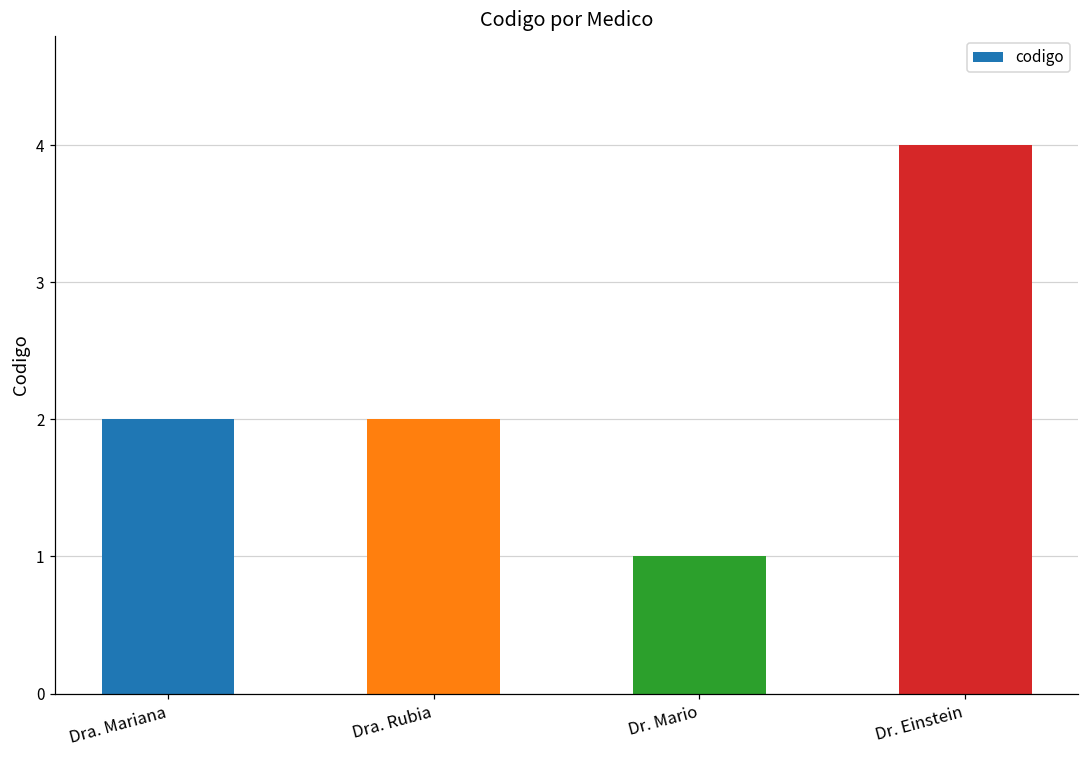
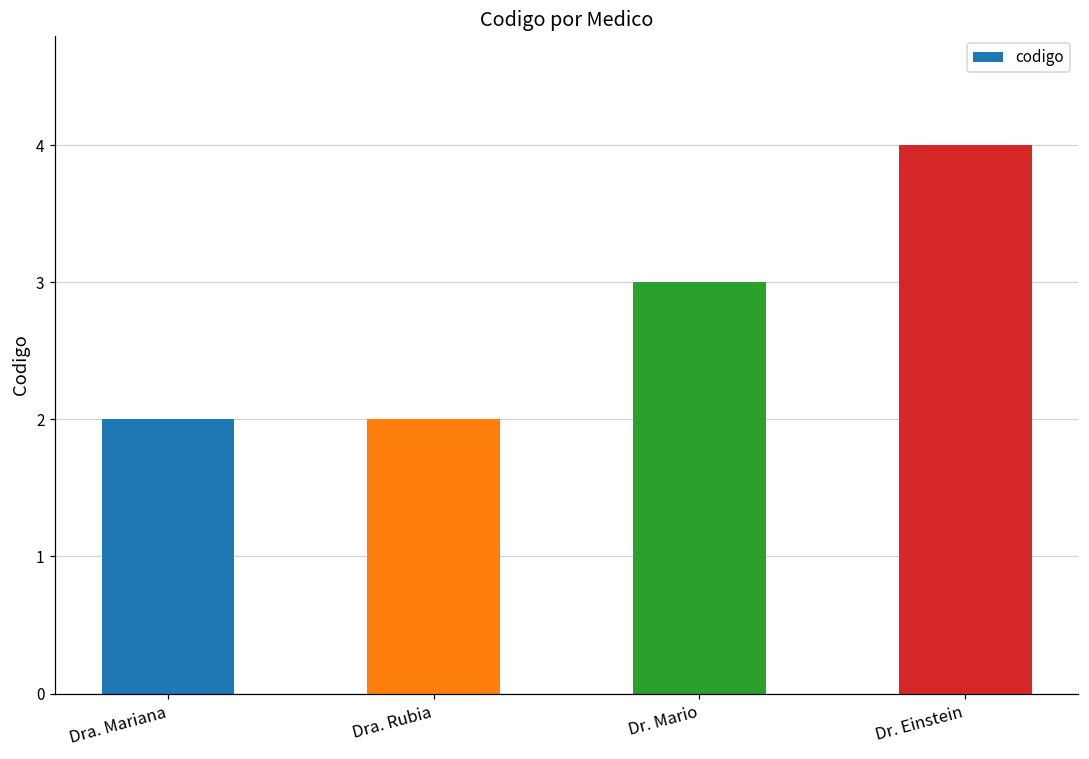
  {
    "Dra. Mariana": 2,
    "Dra. Rubia": 2,
-   "Dr. Mario": 1,
+   "Dr. Mario": 3,
    "Dr. Einstein": 4
  }
